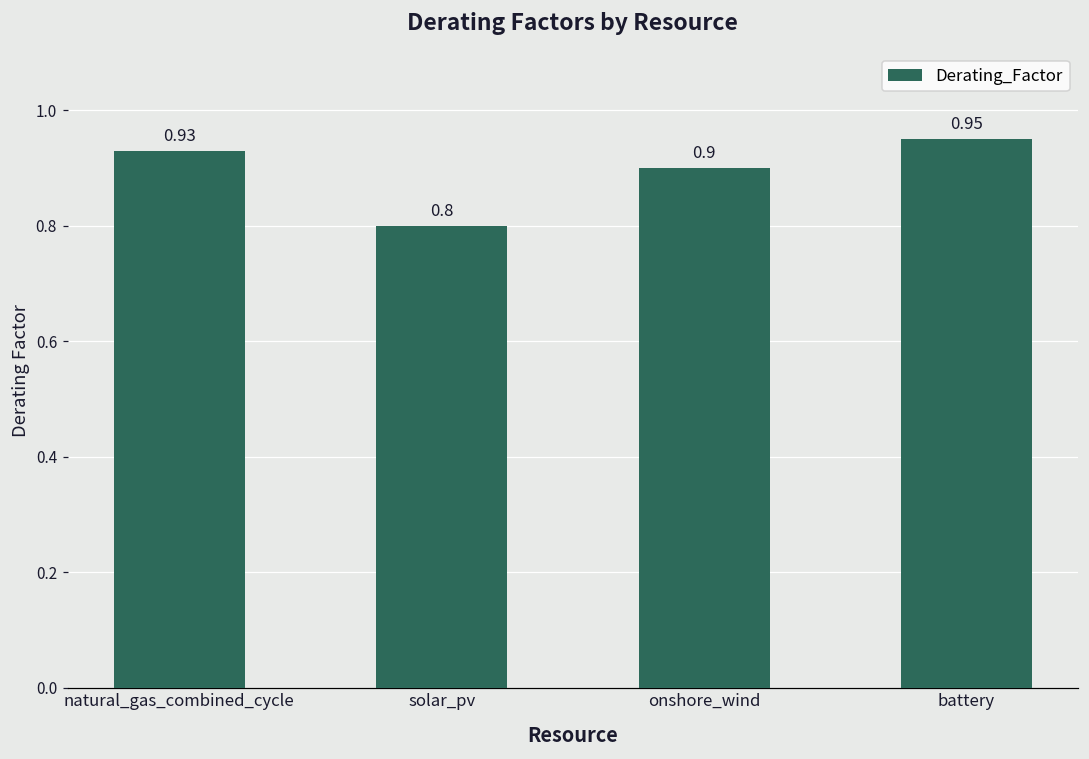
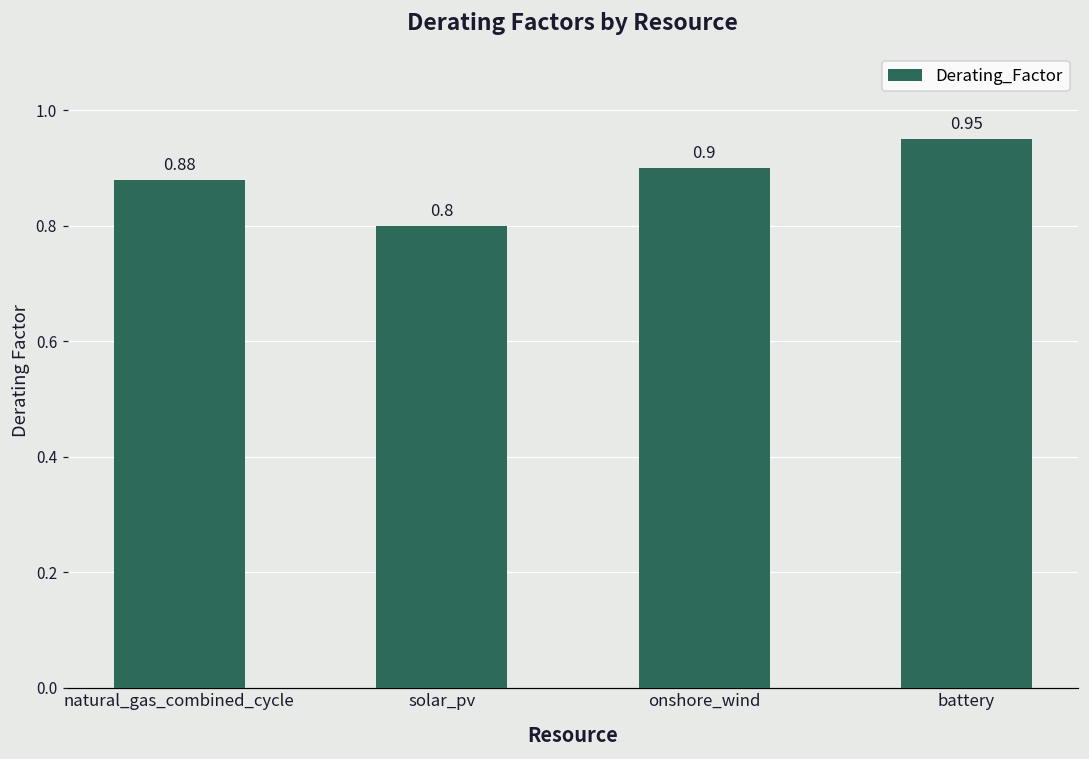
  {
-   "natural_gas_combined_cycle": 0.93,
+   "natural_gas_combined_cycle": 0.88,
    "solar_pv": 0.8,
    "onshore_wind": 0.9,
    "battery": 0.95
  }
